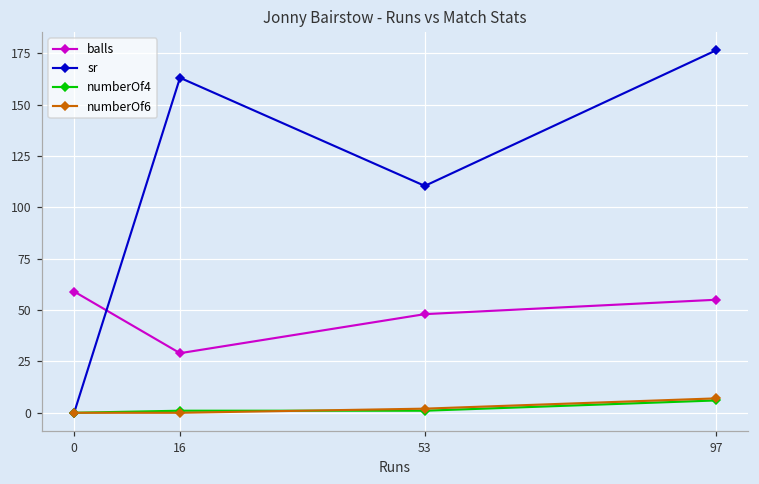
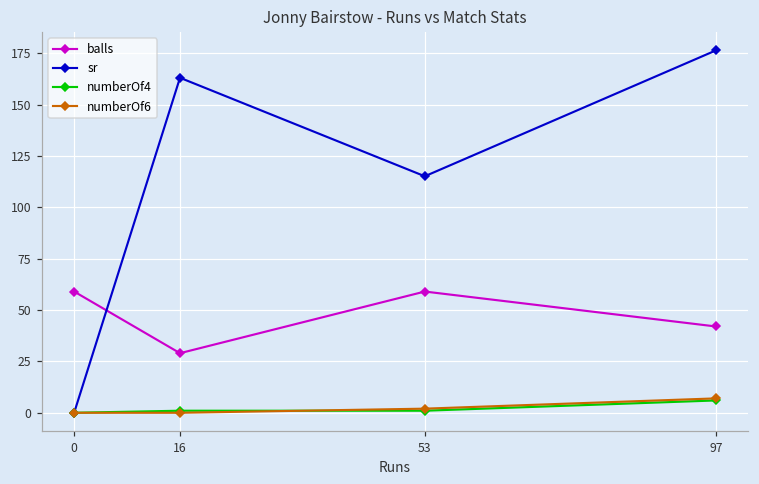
  {
    "balls": {
      "0": 59,
      "16": 29,
-     "53": 48,
-     "97": 55
+     "53": 59,
+     "97": 42
    },
    "sr": {
      "16": 163,
-     "53": 110,
+     "53": 115,
      "97": 176
    }
  }
